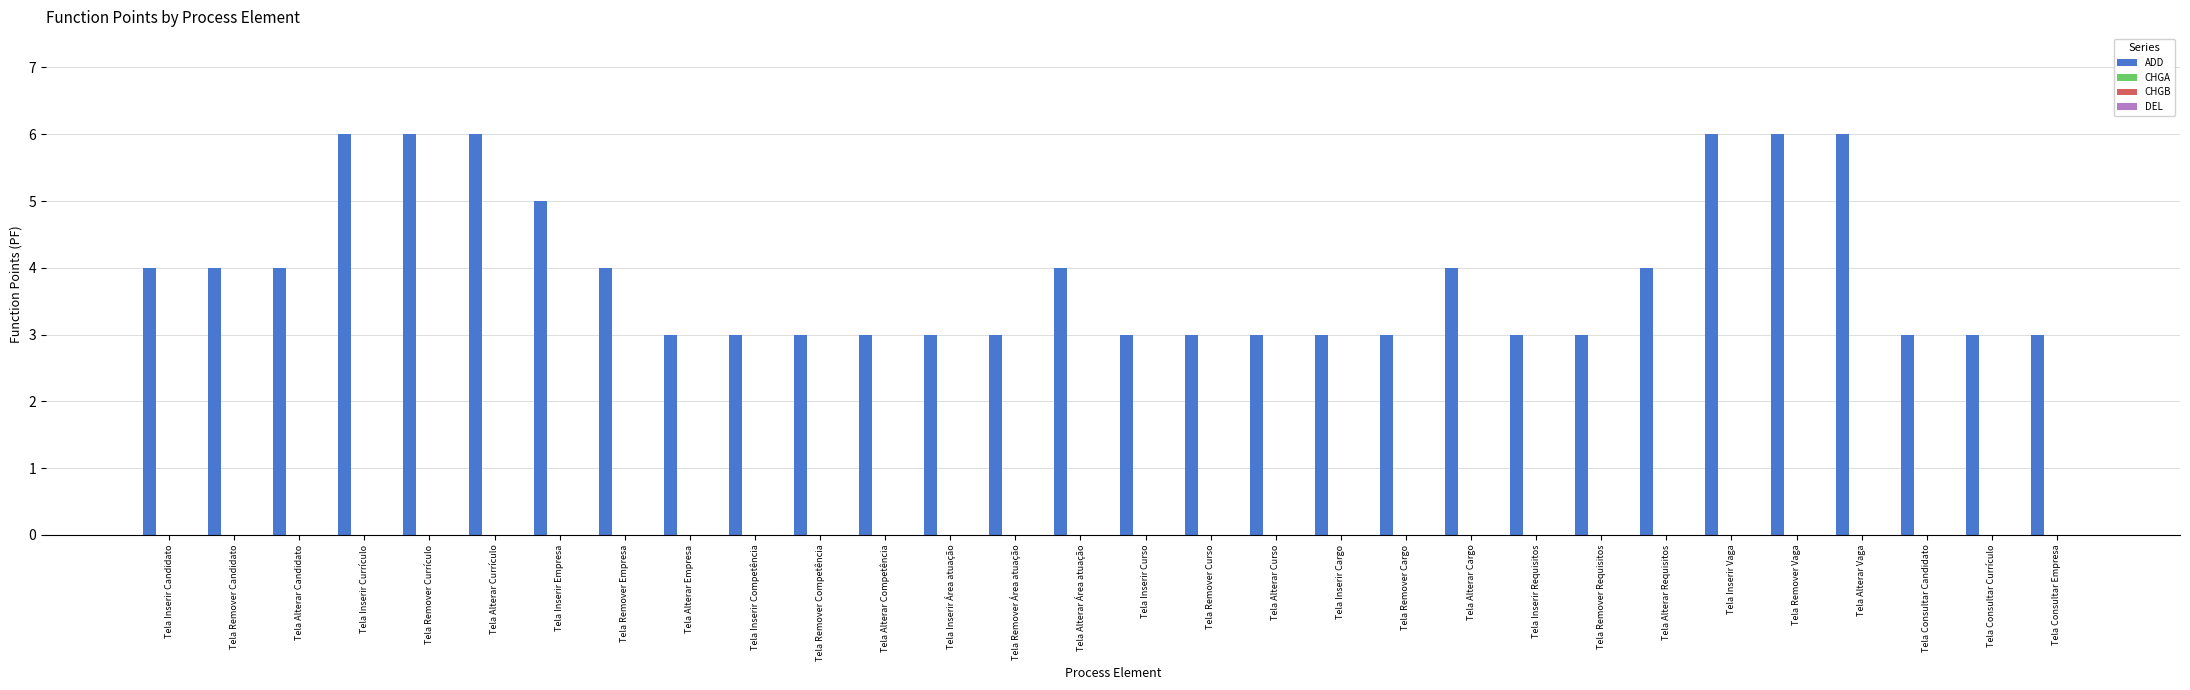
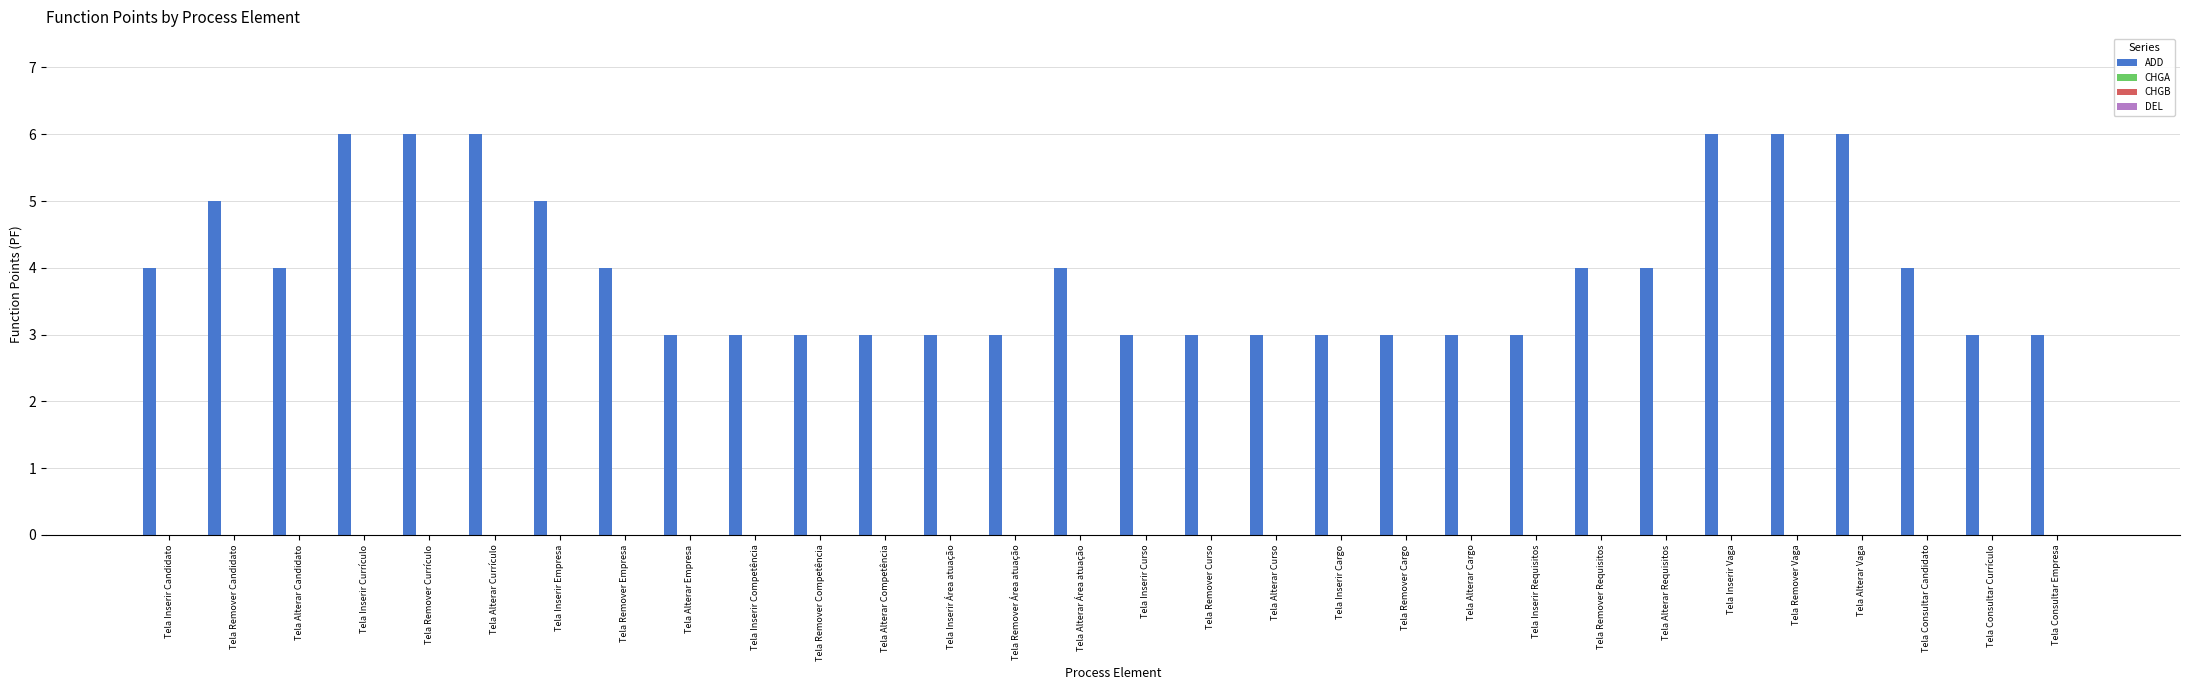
  {
    "ADD": {
      "Tela Inserir Candidato": 4,
-     "Tela Remover Candidato": 4,
+     "Tela Remover Candidato": 5,
      "Tela Alterar Candidato": 4,
      "Tela Inserir Currículo": 6,
      "Tela Remover Currículo": 6,
      "Tela Alterar Currículo": 6,
      "Tela Inserir Empresa": 5,
      "Tela Remover Empresa": 4,
      "Tela Alterar Empresa": 3,
      "Tela Inserir Competência": 3,
      "Tela Remover Competência": 3,
      "Tela Alterar Competência": 3,
      "Tela Inserir Área atuação": 3,
      "Tela Remover Área atuação": 3,
      "Tela Alterar Área atuação": 4,
      "Tela Inserir Curso": 3,
      "Tela Remover Curso": 3,
      "Tela Alterar Curso": 3,
      "Tela Inserir Cargo": 3,
      "Tela Remover Cargo": 3,
-     "Tela Alterar Cargo": 4,
+     "Tela Alterar Cargo": 3,
      "Tela Inserir Requisitos": 3,
-     "Tela Remover Requisitos": 3,
+     "Tela Remover Requisitos": 4,
      "Tela Alterar Requisitos": 4,
      "Tela Inserir Vaga": 6,
      "Tela Remover Vaga": 6,
      "Tela Alterar Vaga": 6,
-     "Tela Consultar Candidato": 3,
+     "Tela Consultar Candidato": 4,
      "Tela Consultar Currículo": 3,
      "Tela Consultar Empresa": 3
    },
    "CHGA": {
      "Tela Inserir Candidato": 0,
      "Tela Remover Candidato": 0,
      "Tela Alterar Candidato": 0,
      "Tela Inserir Currículo": 0,
      "Tela Remover Currículo": 0,
      "Tela Alterar Currículo": 0,
      "Tela Inserir Empresa": 0,
      "Tela Remover Empresa": 0,
      "Tela Alterar Empresa": 0,
      "Tela Inserir Competência": 0,
      "Tela Remover Competência": 0,
      "Tela Alterar Competência": 0,
      "Tela Inserir Área atuação": 0,
      "Tela Remover Área atuação": 0,
      "Tela Alterar Área atuação": 0,
      "Tela Inserir Curso": 0,
      "Tela Remover Curso": 0,
      "Tela Alterar Curso": 0,
      "Tela Inserir Cargo": 0,
      "Tela Remover Cargo": 0,
      "Tela Alterar Cargo": 0,
      "Tela Inserir Requisitos": 0,
      "Tela Remover Requisitos": 0,
      "Tela Alterar Requisitos": 0,
      "Tela Inserir Vaga": 0,
      "Tela Remover Vaga": 0,
      "Tela Alterar Vaga": 0,
      "Tela Consultar Candidato": 0,
      "Tela Consultar Currículo": 0,
      "Tela Consultar Empresa": 0
    },
    "CHGB": {
      "Tela Inserir Candidato": 0,
      "Tela Remover Candidato": 0,
      "Tela Alterar Candidato": 0,
      "Tela Inserir Currículo": 0,
      "Tela Remover Currículo": 0,
      "Tela Alterar Currículo": 0,
      "Tela Inserir Empresa": 0,
      "Tela Remover Empresa": 0,
      "Tela Alterar Empresa": 0,
      "Tela Inserir Competência": 0,
      "Tela Remover Competência": 0,
      "Tela Alterar Competência": 0,
      "Tela Inserir Área atuação": 0,
      "Tela Remover Área atuação": 0,
      "Tela Alterar Área atuação": 0,
      "Tela Inserir Curso": 0,
      "Tela Remover Curso": 0,
      "Tela Alterar Curso": 0,
      "Tela Inserir Cargo": 0,
      "Tela Remover Cargo": 0,
      "Tela Alterar Cargo": 0,
      "Tela Inserir Requisitos": 0,
      "Tela Remover Requisitos": 0,
      "Tela Alterar Requisitos": 0,
      "Tela Inserir Vaga": 0,
      "Tela Remover Vaga": 0,
      "Tela Alterar Vaga": 0,
      "Tela Consultar Candidato": 0,
      "Tela Consultar Currículo": 0,
      "Tela Consultar Empresa": 0
    },
    "DEL": {
      "Tela Inserir Candidato": 0,
      "Tela Remover Candidato": 0,
      "Tela Alterar Candidato": 0,
      "Tela Inserir Currículo": 0,
      "Tela Remover Currículo": 0,
      "Tela Alterar Currículo": 0,
      "Tela Inserir Empresa": 0,
      "Tela Remover Empresa": 0,
      "Tela Alterar Empresa": 0,
      "Tela Inserir Competência": 0,
      "Tela Remover Competência": 0,
      "Tela Alterar Competência": 0,
      "Tela Inserir Área atuação": 0,
      "Tela Remover Área atuação": 0,
      "Tela Alterar Área atuação": 0,
      "Tela Inserir Curso": 0,
      "Tela Remover Curso": 0,
      "Tela Alterar Curso": 0,
      "Tela Inserir Cargo": 0,
      "Tela Remover Cargo": 0,
      "Tela Alterar Cargo": 0,
      "Tela Inserir Requisitos": 0,
      "Tela Remover Requisitos": 0,
      "Tela Alterar Requisitos": 0,
      "Tela Inserir Vaga": 0,
      "Tela Remover Vaga": 0,
      "Tela Alterar Vaga": 0,
      "Tela Consultar Candidato": 0,
      "Tela Consultar Currículo": 0,
      "Tela Consultar Empresa": 0
    }
  }
